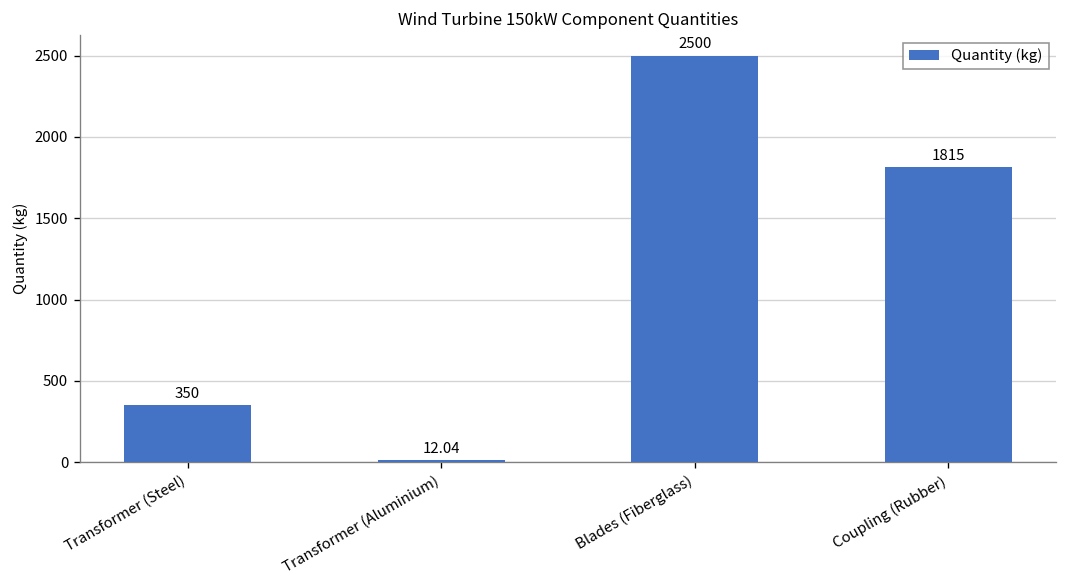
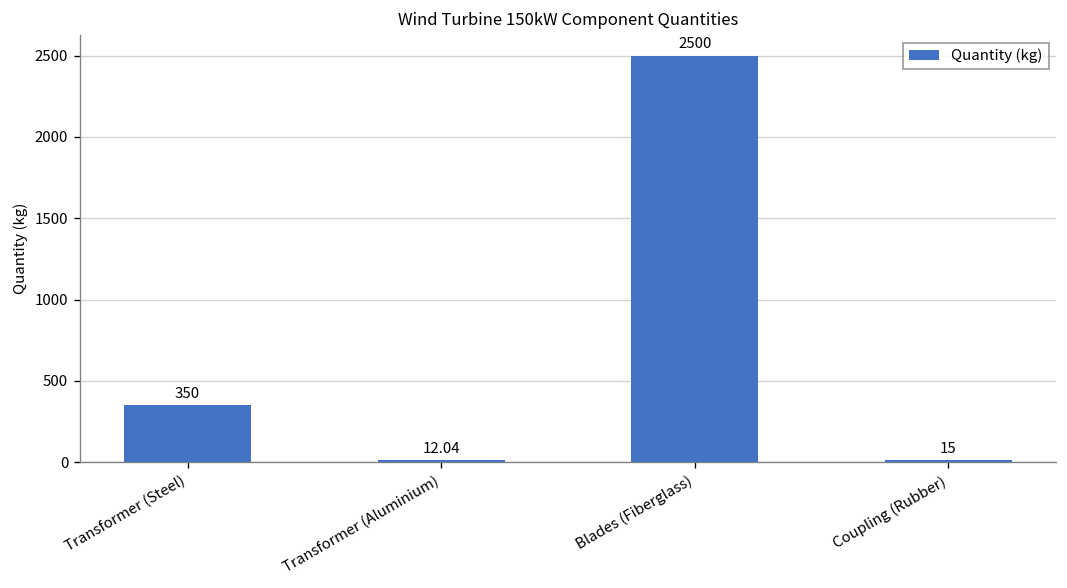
  {
    "Transformer (Steel)": 350,
    "Transformer (Aluminium)": 12.04,
    "Blades (Fiberglass)": 2500,
-   "Coupling (Rubber)": 1815
+   "Coupling (Rubber)": 15
  }
